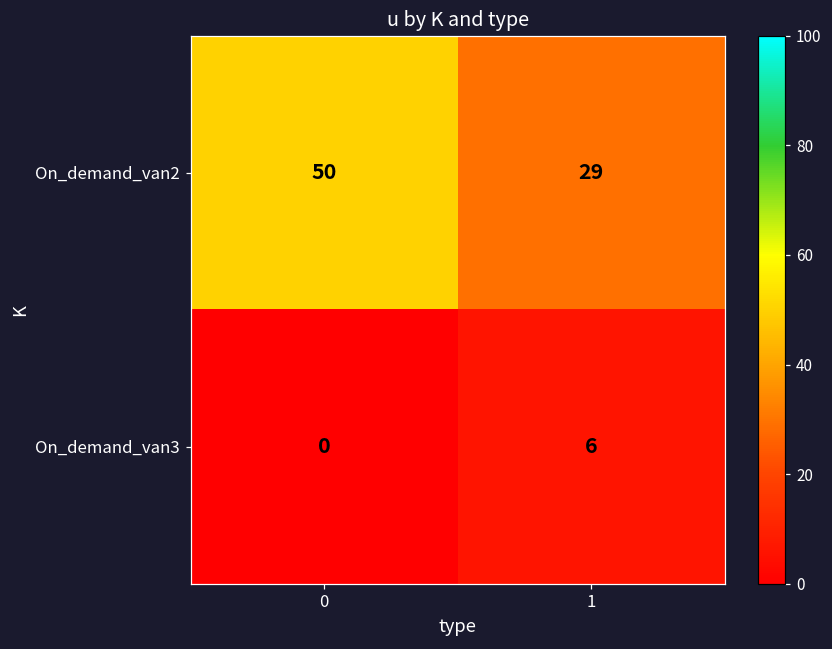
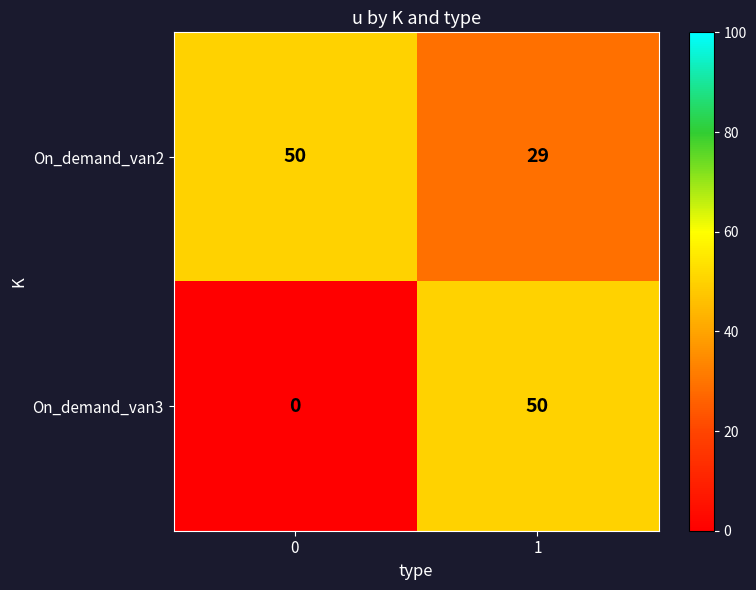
  {
    "On_demand_van2": {
      "0": 50,
      "1": 29
    },
    "On_demand_van3": {
      "0": 0,
-     "1": 6
+     "1": 50
    }
  }
